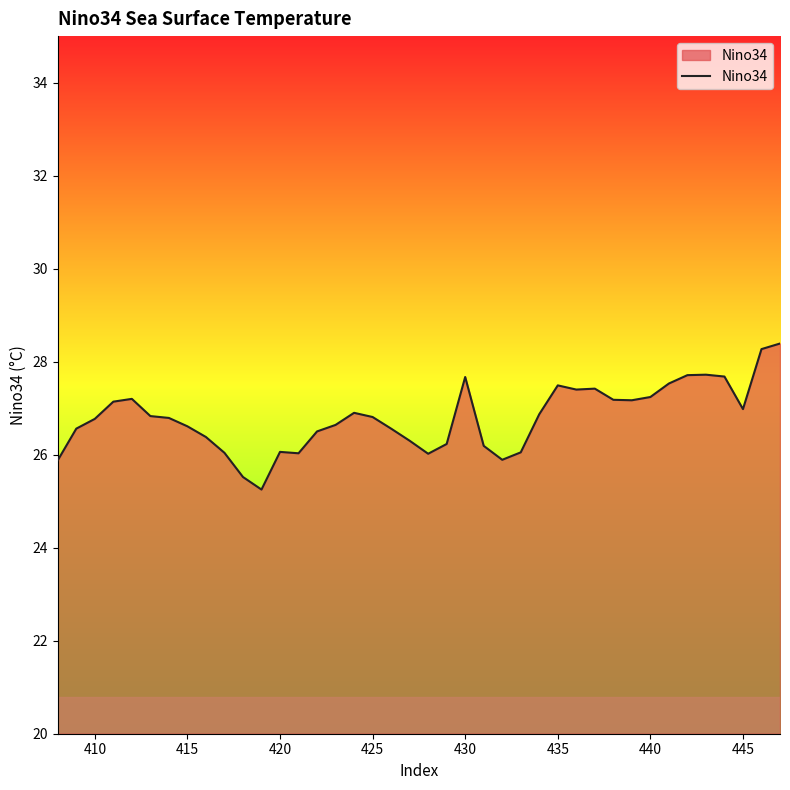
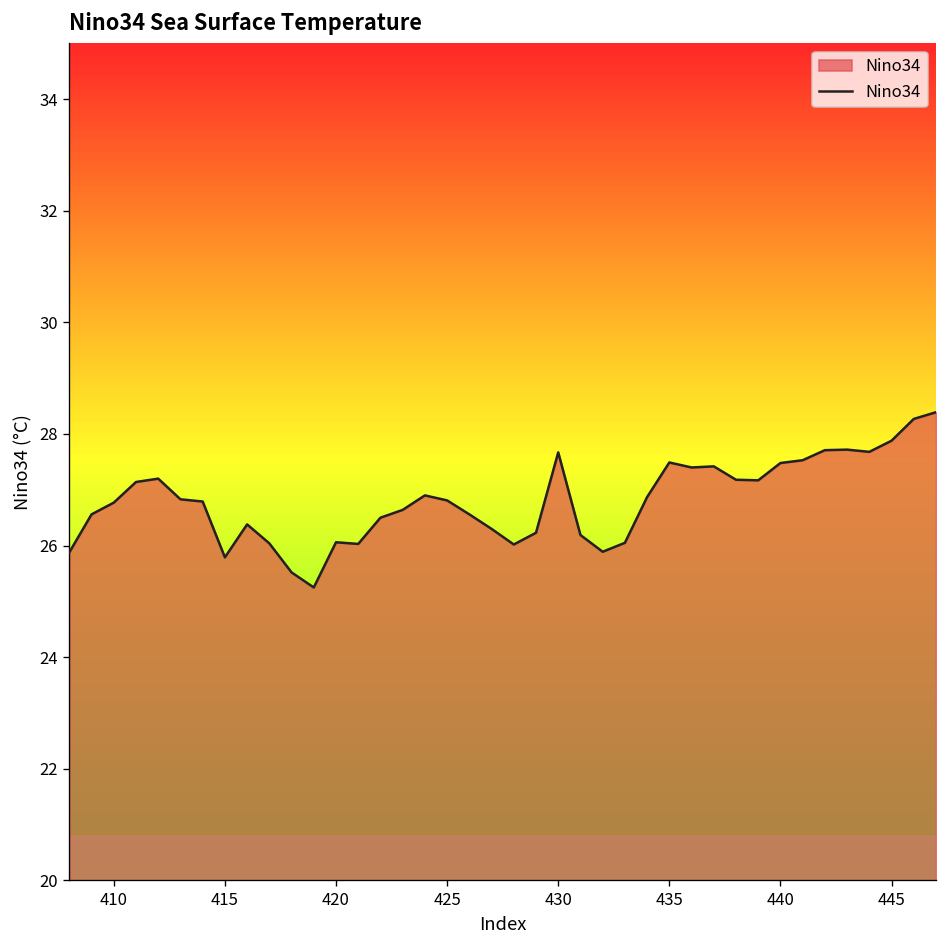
  {
    "410": 26.8,
-   "415": 26.6,
+   "415": 25.8,
    "420": 26.1,
    "425": 26.8,
    "430": 27.7,
    "435": 27.5,
-   "440": 27.2,
-   "445": 27.0
+   "440": 27.5,
+   "445": 27.9
  }
